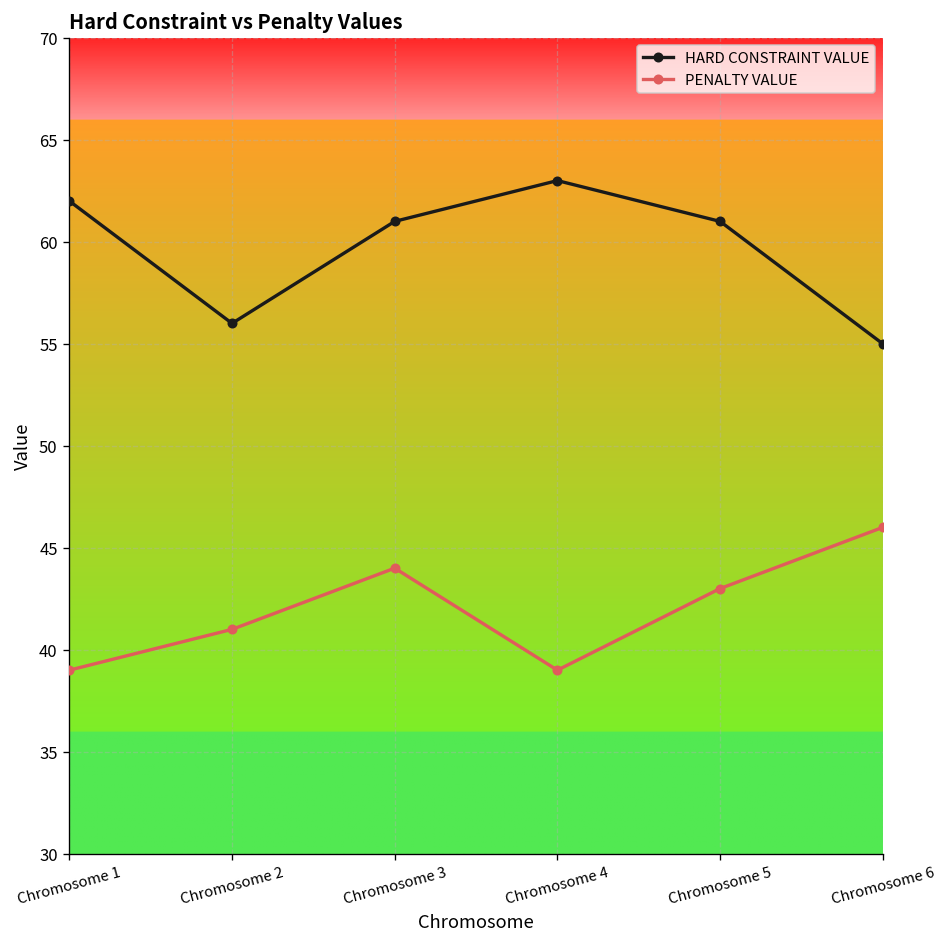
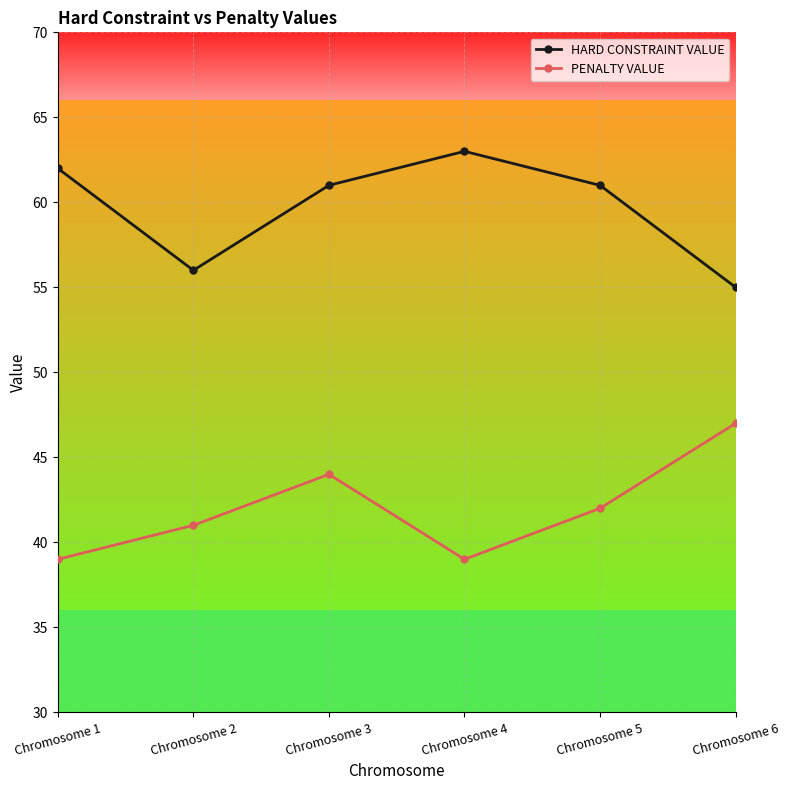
  {
    "HARD CONSTRAINT VALUE": {
      "Chromosome 1": 62,
      "Chromosome 2": 56,
      "Chromosome 3": 61,
      "Chromosome 4": 63,
      "Chromosome 5": 61,
      "Chromosome 6": 55
    },
    "PENALTY VALUE": {
      "Chromosome 1": 39,
      "Chromosome 2": 41,
      "Chromosome 3": 44,
      "Chromosome 4": 39,
-     "Chromosome 5": 43,
-     "Chromosome 6": 46
+     "Chromosome 5": 42,
+     "Chromosome 6": 47
    }
  }
